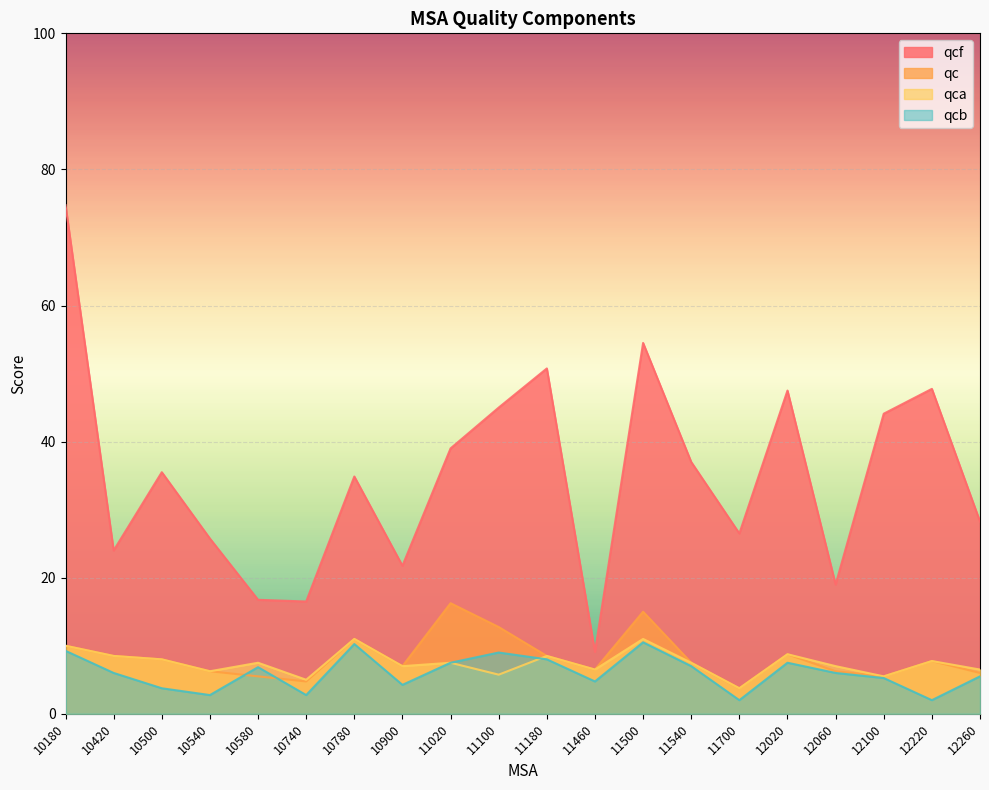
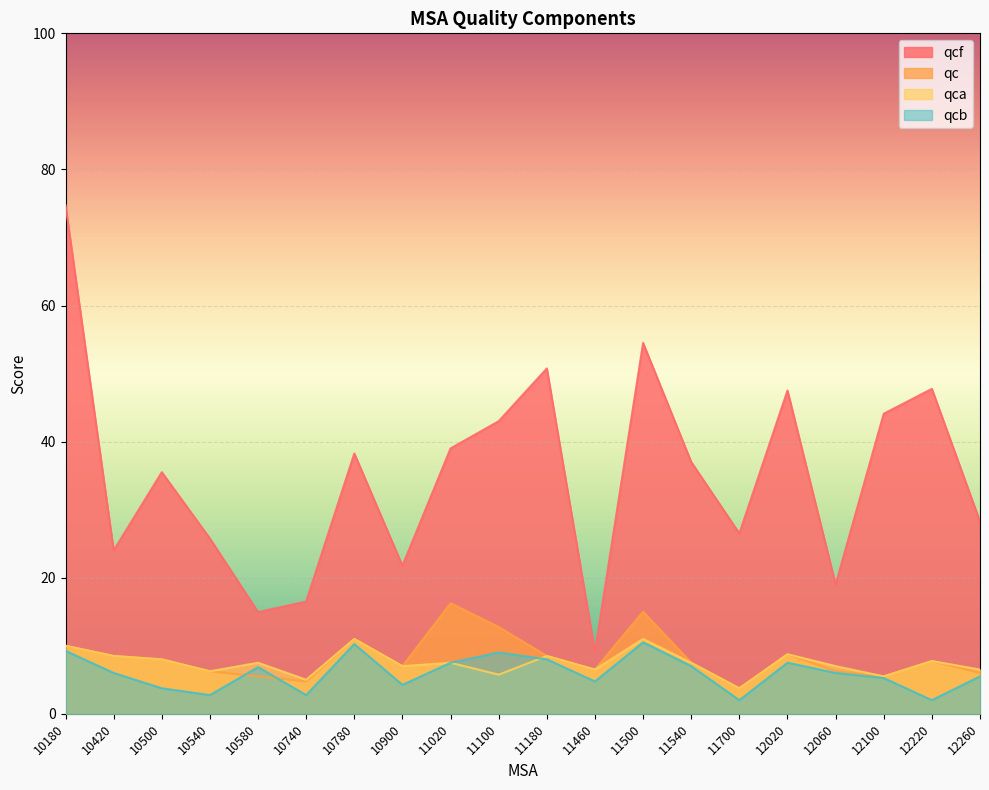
  {
    "qcf": {
      "10180": 75,
      "10420": 24,
      "10500": 36,
      "10540": 26,
-     "10580": 17,
+     "10580": 15,
      "10740": 17,
-     "10780": 35,
+     "10780": 38,
      "10900": 22,
      "11020": 39,
-     "11100": 45,
+     "11100": 43,
      "11180": 51,
      "11460": 9,
      "11500": 55,
      "11540": 37,
      "11700": 27,
      "12020": 48,
      "12060": 19,
      "12100": 44,
      "12220": 48,
      "12260": 28
    },
    "qcb": {
      "10180": 9,
      "10420": 6,
      "10500": 4,
      "10540": 3,
      "10580": 7,
      "10740": 3,
      "10780": 10,
      "10900": 4,
      "11100": 9,
      "11180": 8,
      "11460": 5,
      "11500": 11,
      "11540": 7,
      "11700": 2,
      "12020": 8,
      "12220": 2,
      "12260": 6
    }
  }
